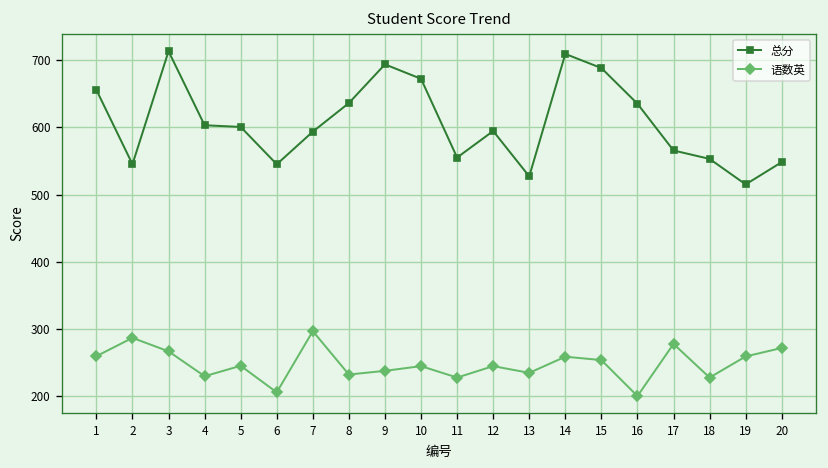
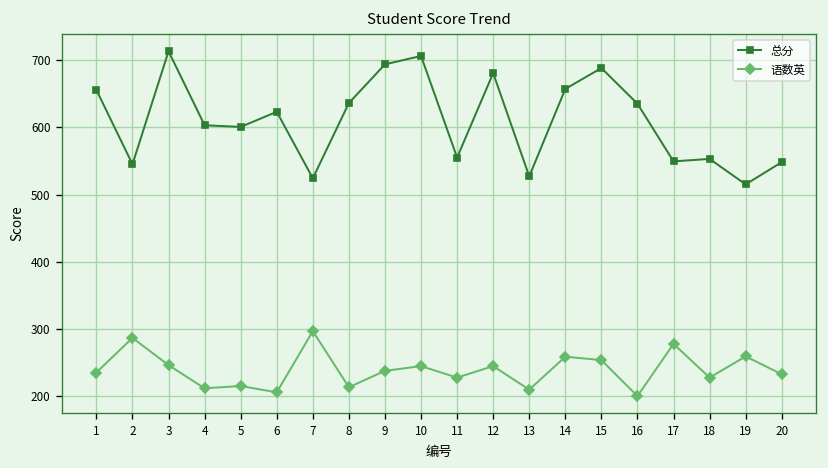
  {
    "总分": {
      "1": 660,
      "2": 550,
      "3": 710,
      "4": 600,
      "5": 600,
-     "6": 550,
-     "7": 590,
+     "6": 620,
+     "7": 520,
      "8": 640,
      "9": 690,
-     "10": 670,
+     "10": 710,
      "11": 560,
-     "12": 590,
+     "12": 680,
      "13": 530,
-     "14": 710,
+     "14": 660,
      "15": 690,
      "16": 640,
-     "17": 570,
+     "17": 550,
      "18": 550,
      "19": 520,
      "20": 550
    },
    "语数英": {
-     "1": 260,
+     "1": 240,
      "2": 290,
-     "3": 270,
-     "4": 230,
-     "5": 250,
+     "3": 250,
+     "4": 210,
+     "5": 220,
      "6": 210,
      "7": 300,
-     "8": 230,
+     "8": 210,
      "9": 240,
      "10": 250,
      "11": 230,
      "12": 250,
-     "13": 240,
+     "13": 210,
      "14": 260,
      "15": 250,
      "16": 200,
      "17": 280,
      "18": 230,
      "19": 260,
-     "20": 270
+     "20": 230
    }
  }
